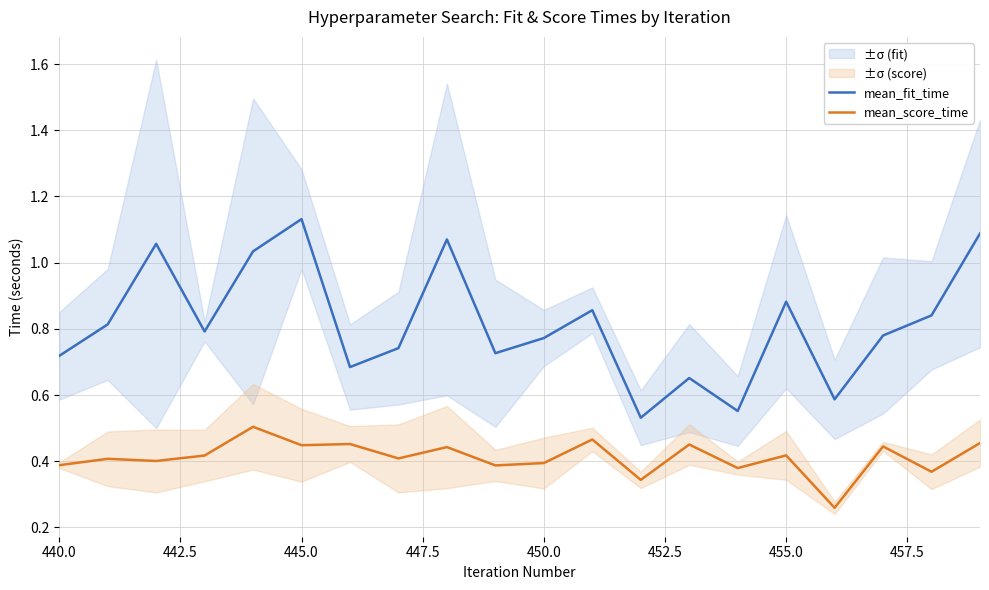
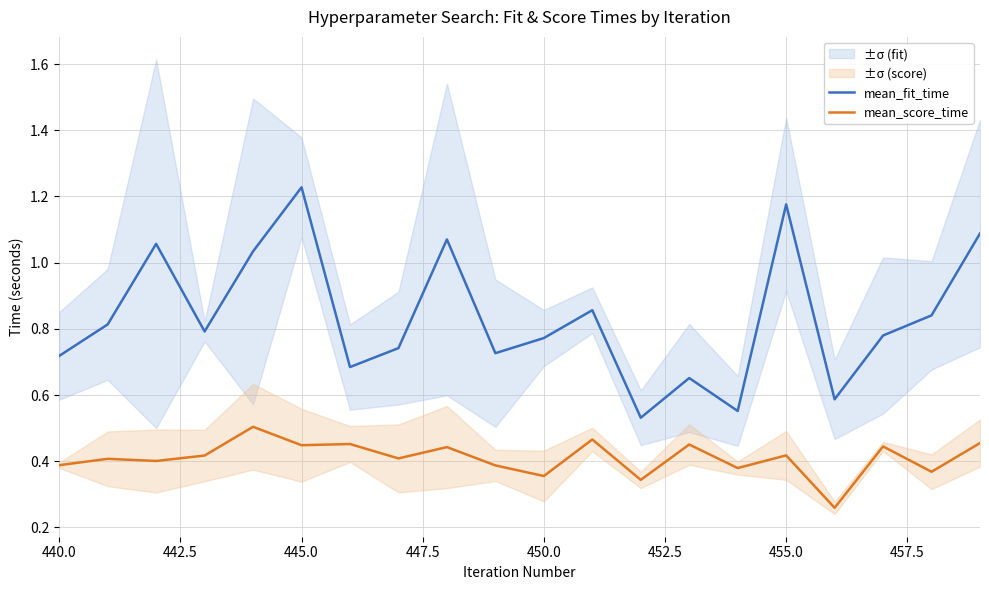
  {
    "mean_fit_time": {
      "440.0": 0.72,
-     "445.0": 1.13,
+     "445.0": 1.23,
      "450.0": 0.77,
-     "455.0": 0.88
+     "455.0": 1.18
    },
    "mean_score_time": {
      "440.0": 0.39,
      "445.0": 0.45,
-     "450.0": 0.39,
+     "450.0": 0.36,
      "455.0": 0.42
    }
  }
